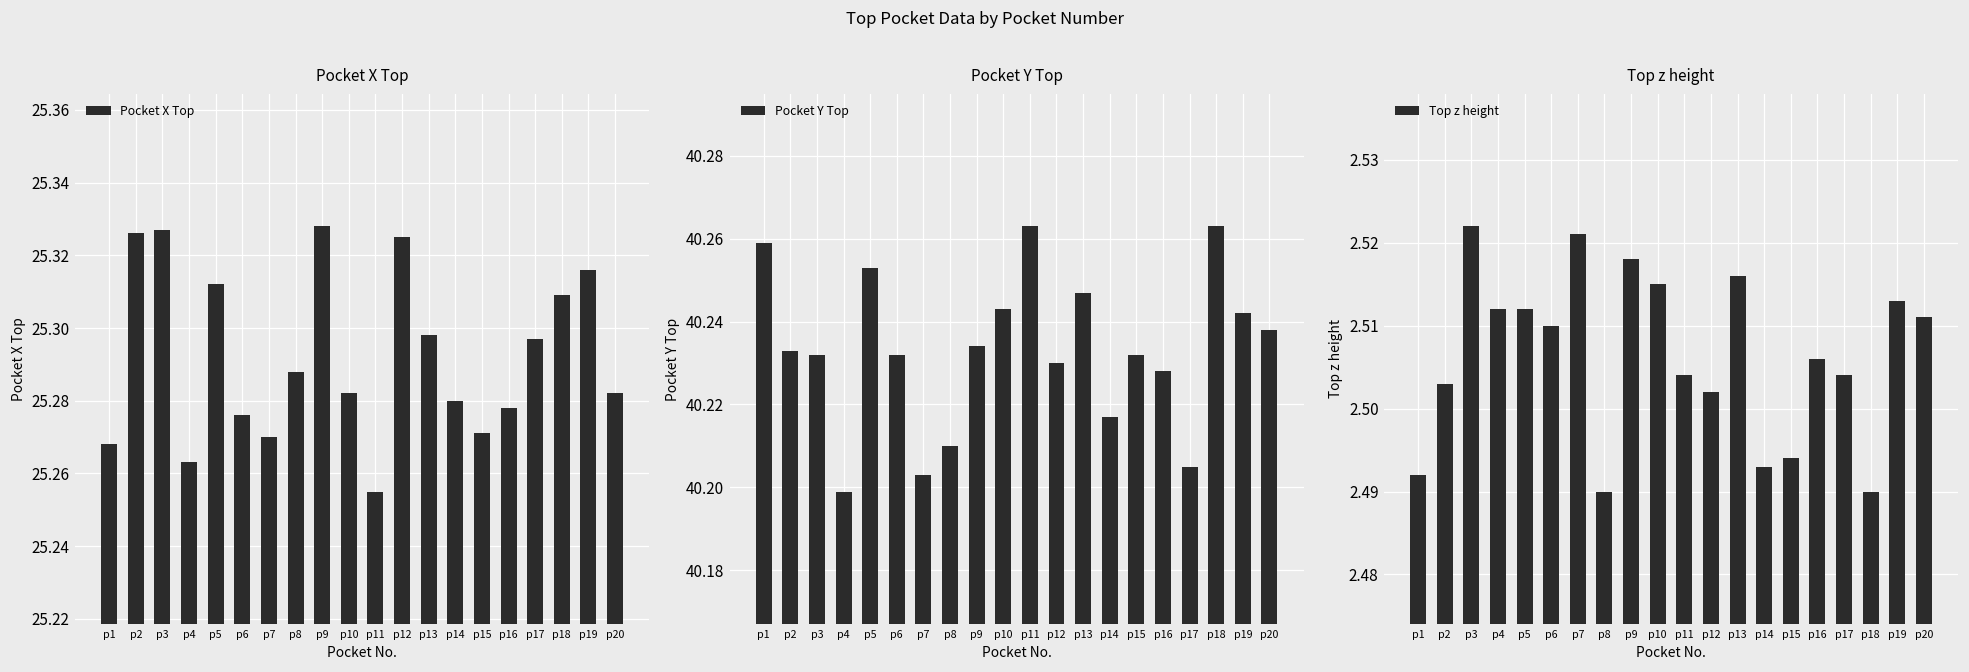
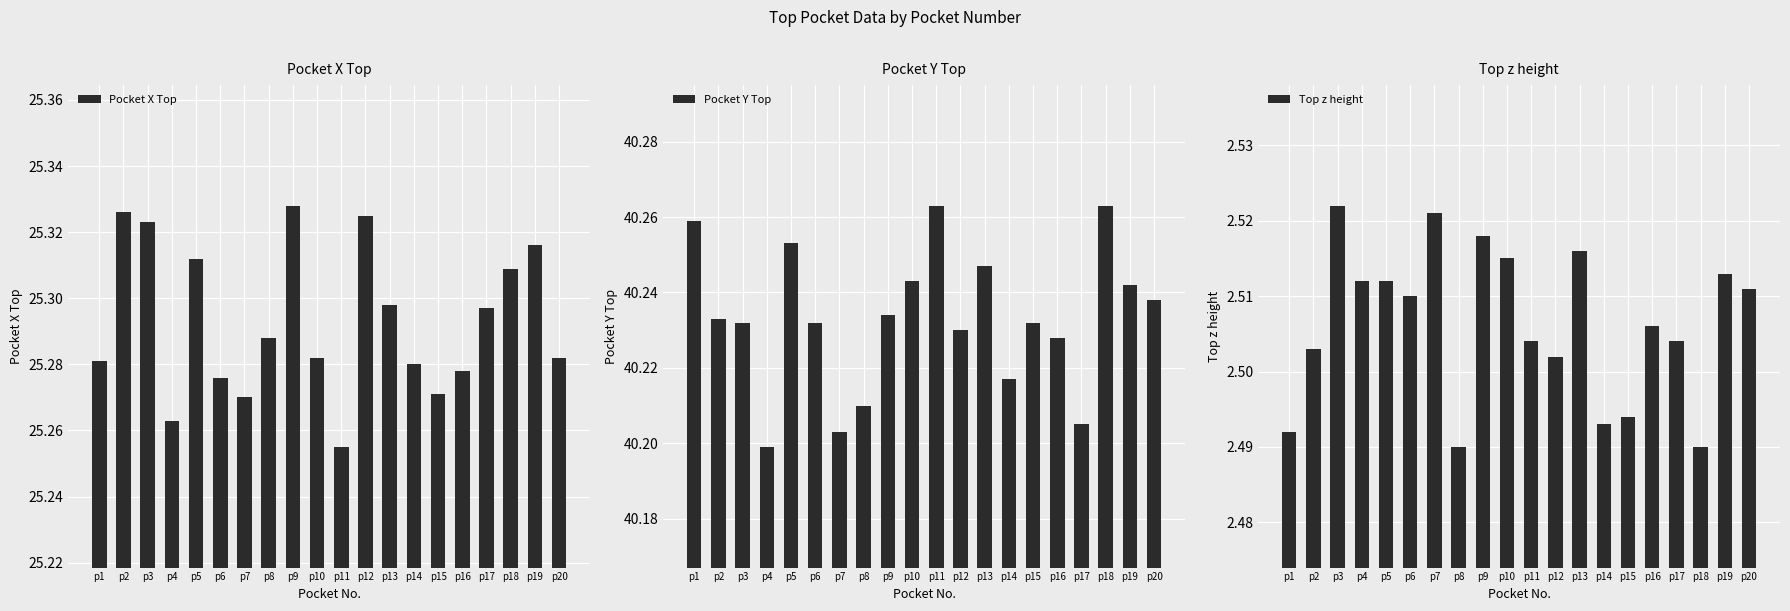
  {
    "Pocket X Top": {
-     "p1": 25.268,
+     "p1": 25.281,
      "p2": 25.326,
-     "p3": 25.327,
+     "p3": 25.323,
      "p4": 25.263,
      "p5": 25.312,
      "p6": 25.276,
      "p7": 25.270,
      "p8": 25.288,
      "p9": 25.328,
      "p10": 25.282,
      "p11": 25.255,
      "p12": 25.325,
      "p13": 25.298,
      "p14": 25.280,
      "p15": 25.271,
      "p16": 25.278,
      "p17": 25.297,
      "p18": 25.309,
      "p19": 25.316,
      "p20": 25.282
    },
    "Pocket Y Top": {
      "p1": 40.259,
      "p2": 40.233,
      "p3": 40.232,
      "p4": 40.199,
      "p5": 40.253,
      "p6": 40.232,
      "p7": 40.203,
      "p8": 40.210,
      "p9": 40.234,
      "p10": 40.243,
      "p11": 40.263,
      "p12": 40.230,
      "p13": 40.247,
      "p14": 40.217,
      "p15": 40.232,
      "p16": 40.228,
      "p17": 40.205,
      "p18": 40.263,
      "p19": 40.242,
      "p20": 40.238
    },
    "Top z height": {
      "p1": 2.492,
      "p2": 2.503,
      "p3": 2.522,
      "p4": 2.512,
      "p5": 2.512,
      "p6": 2.510,
      "p7": 2.521,
      "p8": 2.490,
      "p9": 2.518,
      "p10": 2.515,
      "p11": 2.504,
      "p12": 2.502,
      "p13": 2.516,
      "p14": 2.493,
      "p15": 2.494,
      "p16": 2.506,
      "p17": 2.504,
      "p18": 2.490,
      "p19": 2.513,
      "p20": 2.511
    }
  }
